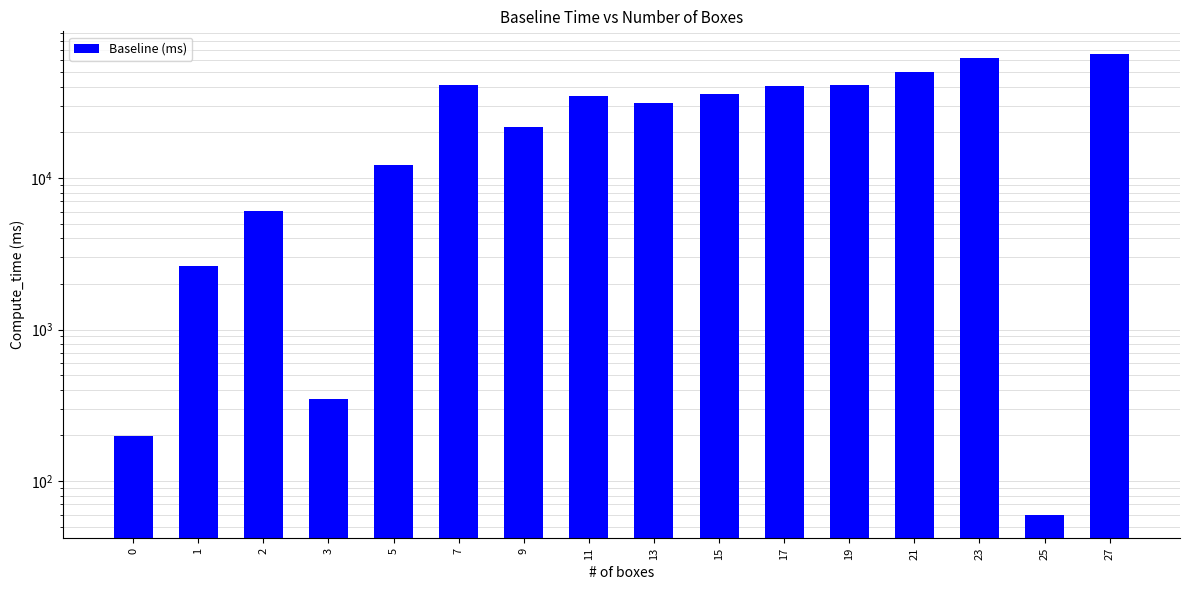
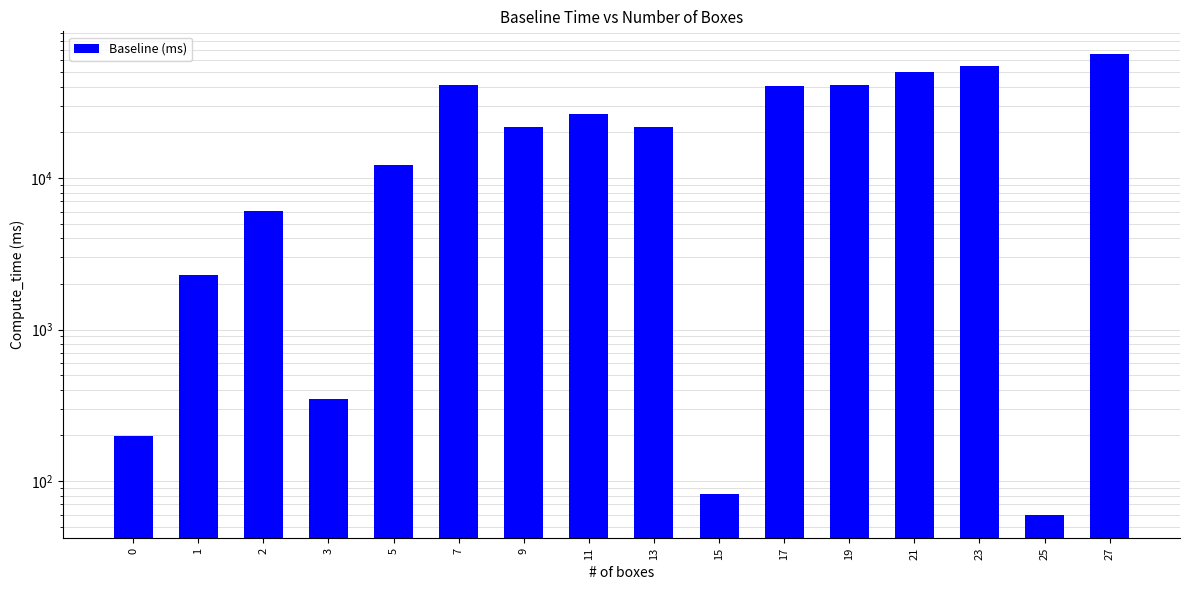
  {
    "0": 200,
-   "1": 2600,
+   "1": 2300,
    "2": 6000,
    "3": 350,
    "5": 12000,
    "7": 41000,
    "9": 22000,
-   "11": 35000,
-   "13": 31000,
-   "15": 36000,
+   "11": 26000,
+   "13": 22000,
+   "15": 80,
    "17": 40000,
    "19": 41000,
    "21": 50000,
-   "23": 62000,
+   "23": 55000,
    "25": 59,
    "27": 65000
  }
